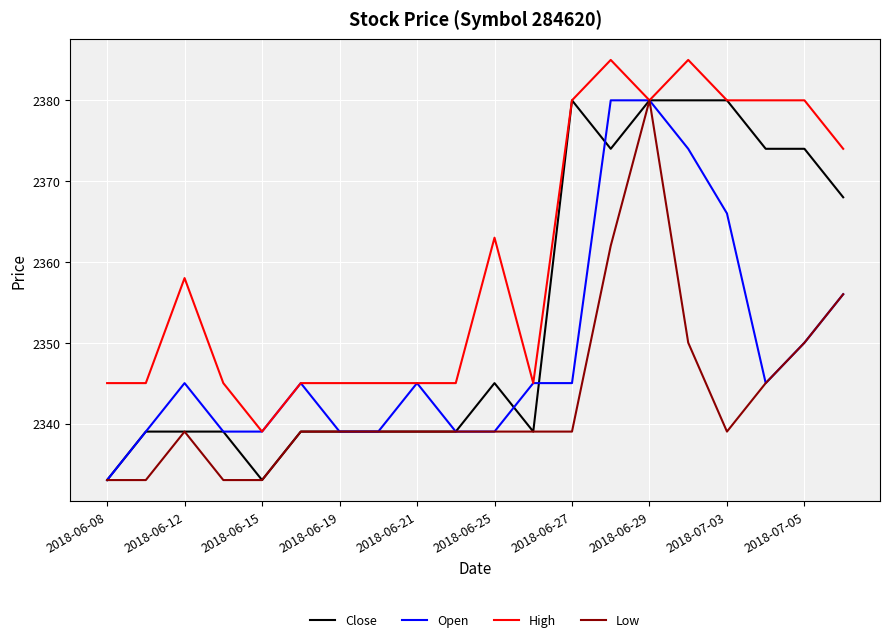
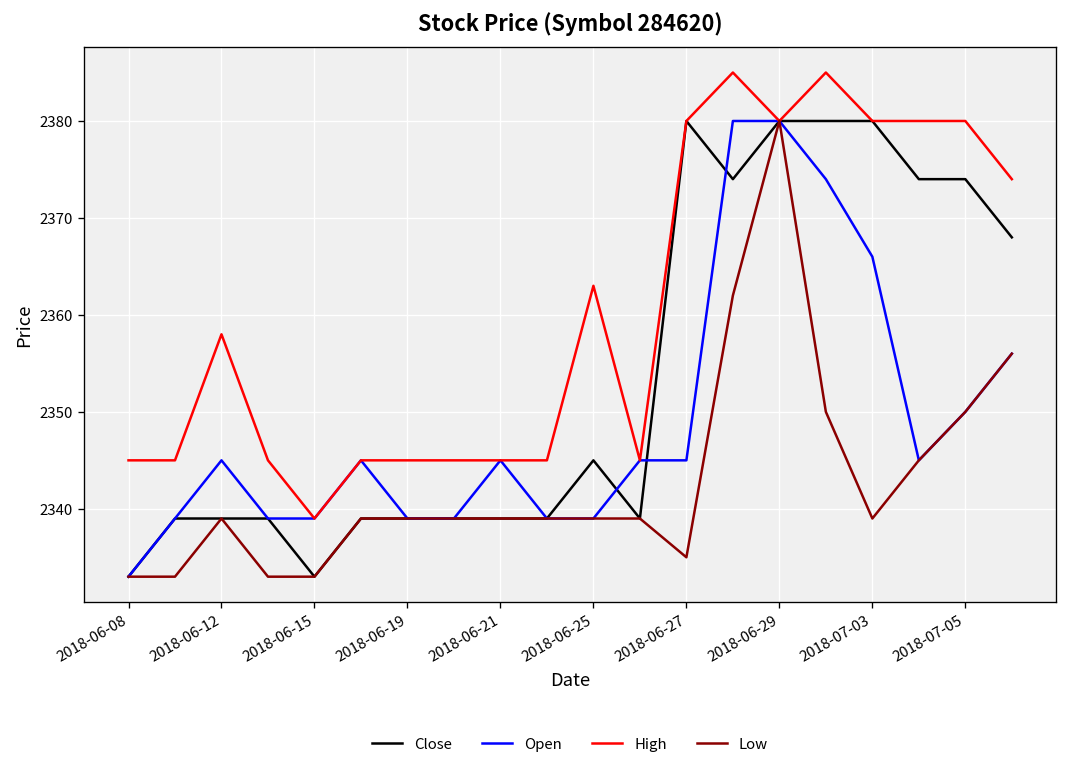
  {
    "Close": {
      "2018-06-25": 2345,
      "2018-07-05": 2374
    },
    "Open": {
      "2018-06-12": 2345,
      "2018-06-27": 2345,
      "2018-07-03": 2366
    },
    "High": {
      "2018-06-08": 2345,
      "2018-06-12": 2358,
      "2018-06-19": 2345,
      "2018-06-25": 2363,
      "2018-07-05": 2380
    },
    "Low": {
-     "2018-06-27": 2339,
+     "2018-06-27": 2335,
      "2018-07-03": 2339
    }
  }
